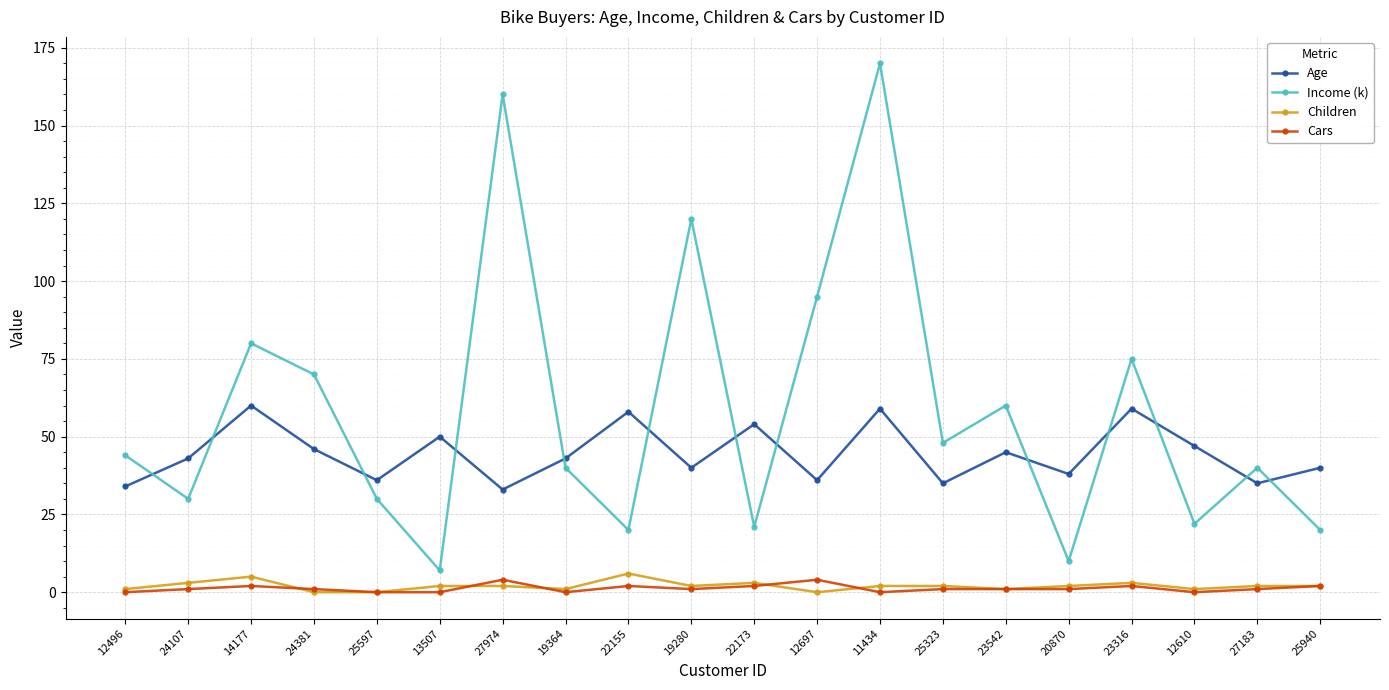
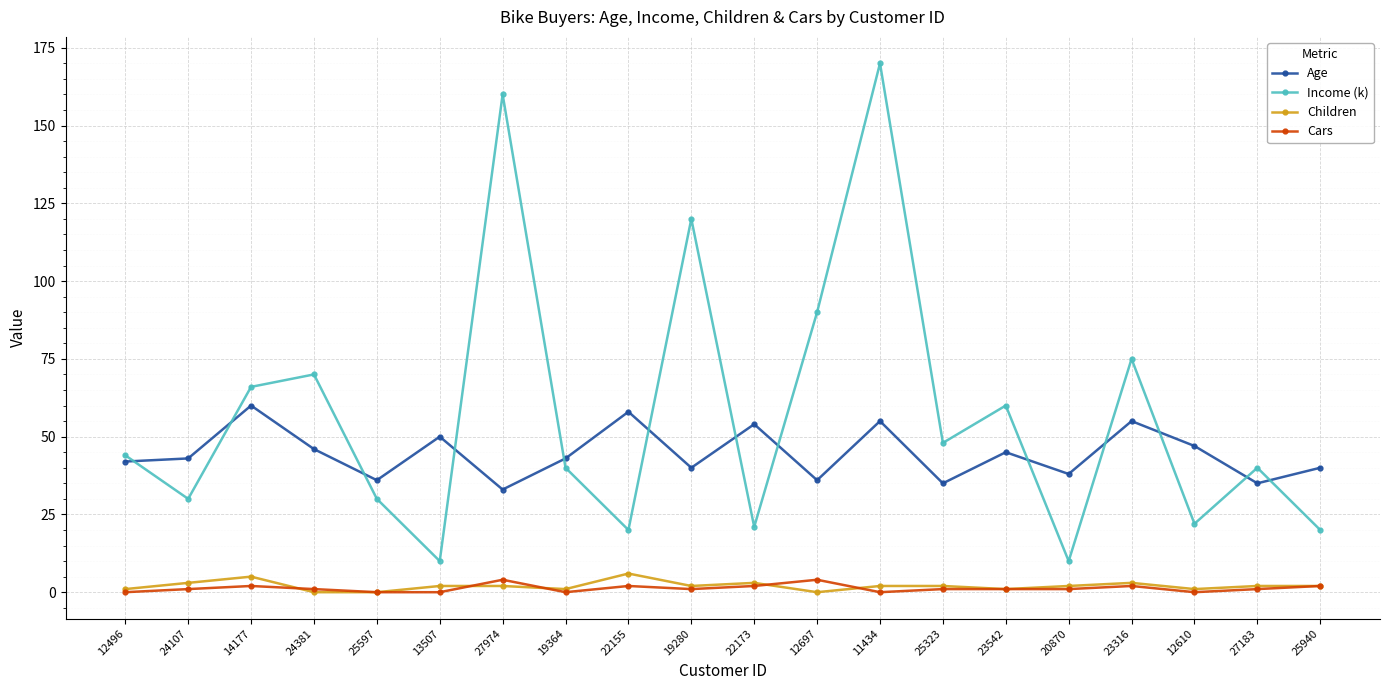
  {
    "Age": {
-     "12496": 34,
+     "12496": 42,
      "24107": 43,
      "14177": 60,
      "24381": 46,
      "25597": 36,
      "13507": 50,
      "27974": 33,
      "19364": 43,
      "22155": 58,
      "19280": 40,
      "22173": 54,
      "12697": 36,
-     "11434": 59,
+     "11434": 55,
      "25323": 35,
      "23542": 45,
      "20870": 38,
-     "23316": 59,
+     "23316": 55,
      "12610": 47,
      "27183": 35,
      "25940": 40
    },
    "Income (k)": {
      "12496": 44,
      "24107": 30,
-     "14177": 80,
+     "14177": 66,
      "24381": 70,
      "25597": 30,
-     "13507": 7,
+     "13507": 10,
      "27974": 160,
      "19364": 40,
      "22155": 20,
      "19280": 120,
      "22173": 21,
-     "12697": 95,
+     "12697": 90,
      "11434": 170,
      "25323": 48,
      "23542": 60,
      "20870": 10,
      "23316": 75,
      "12610": 22,
      "27183": 40,
      "25940": 20
    },
    "Children": {
      "12496": 1,
      "24107": 3,
      "14177": 5,
      "24381": 0,
      "13507": 2,
      "27974": 2,
      "19364": 1,
      "22155": 6,
      "19280": 2,
      "22173": 3,
      "12697": 0,
      "11434": 2,
      "25323": 2,
      "20870": 2,
      "23316": 3,
      "12610": 1,
      "27183": 2
    },
    "Cars": {
      "12496": 0,
      "24107": 1,
      "14177": 2,
      "24381": 1,
      "13507": 0,
      "27974": 4,
      "19364": 0,
      "22155": 2,
      "19280": 1,
      "22173": 2,
      "12697": 4,
      "11434": 0,
      "25323": 1,
      "20870": 1,
      "23316": 2,
      "12610": 0,
      "27183": 1
    }
  }
